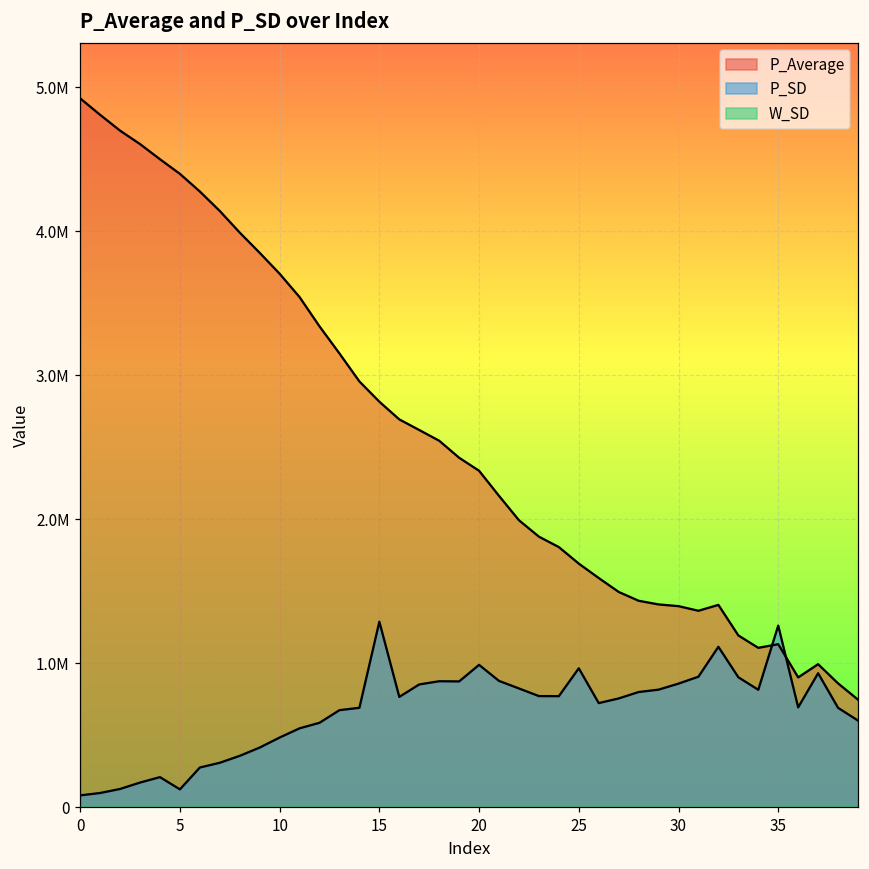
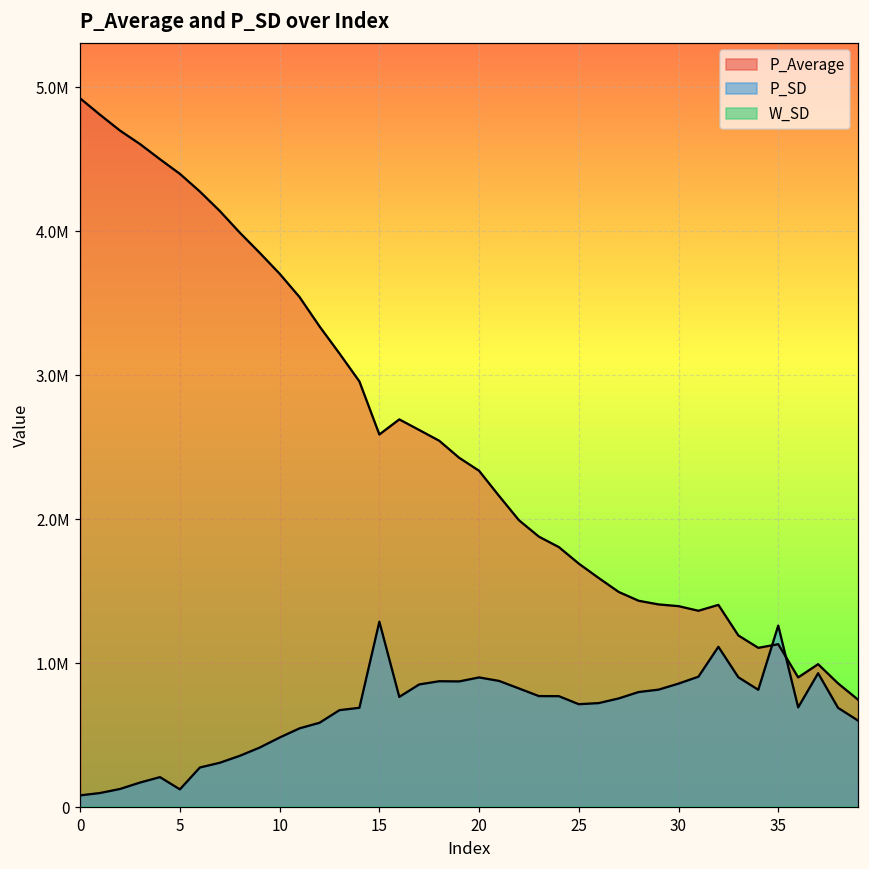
  {
    "P_Average": {
      "0": 4920000,
      "5": 4400000,
      "10": 3710000,
-     "15": 2820000,
+     "15": 2590000,
      "20": 2340000,
      "25": 1690000,
      "30": 1400000,
      "35": 1130000
    },
    "P_SD": {
      "0": 80000,
      "5": 120000,
      "10": 480000,
      "15": 1290000,
-     "20": 990000,
-     "25": 960000,
+     "20": 900000,
+     "25": 710000,
      "30": 860000,
      "35": 1260000
    },
    "W_SD": {
      "0": 0,
      "5": 0,
      "10": 0,
      "15": 0,
      "20": 0,
      "25": 0,
      "30": 0,
      "35": 0
    }
  }
